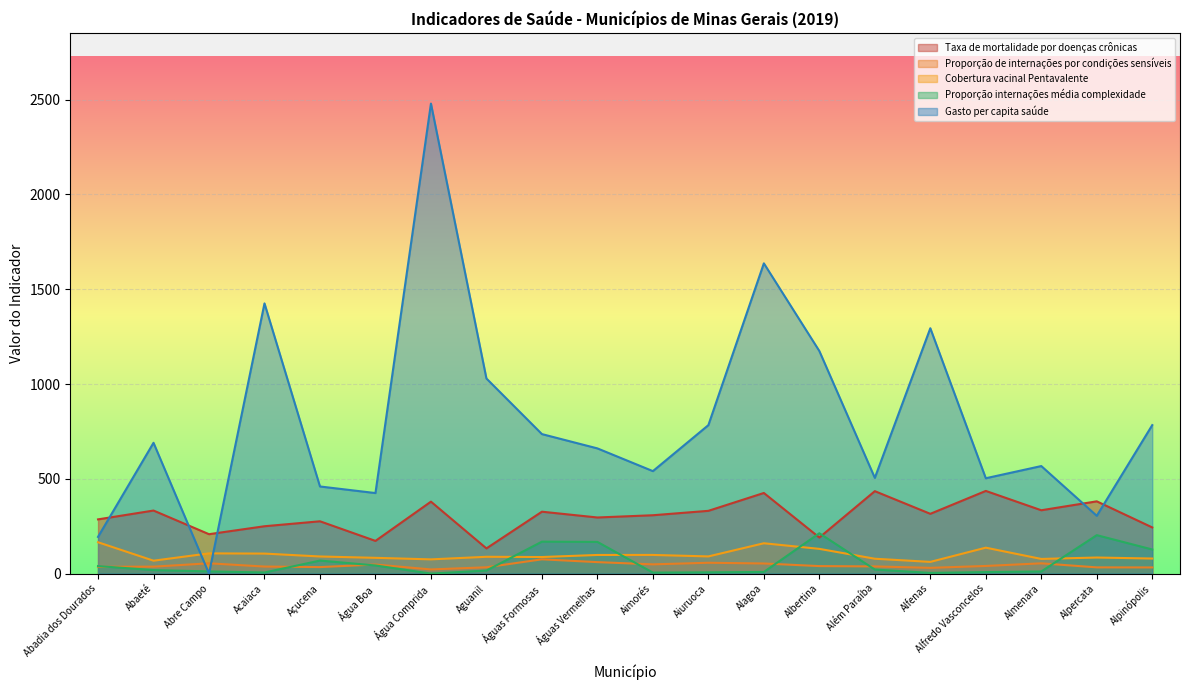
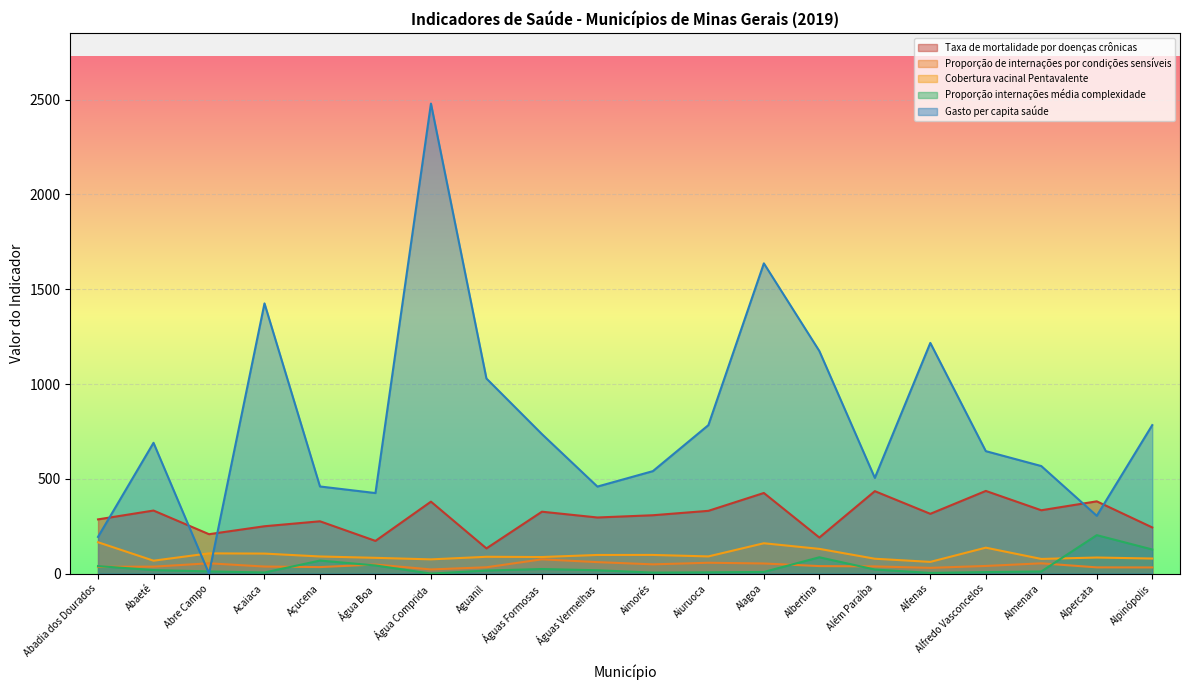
  {
    "Proporção internações média complexidade": {
      "Abaeté": 20,
      "Acaiaca": 10,
      "Açucena": 70,
      "Água Comprida": 0,
      "Aguanil": 20,
-     "Águas Formosas": 170,
-     "Águas Vermelhas": 170,
+     "Águas Formosas": 20,
+     "Águas Vermelhas": 20,
      "Aimorés": 10,
      "Aiuruoca": 10,
      "Alagoa": 10,
-     "Albertina": 210,
+     "Albertina": 90,
      "Além Paraíba": 20,
      "Alfenas": 0,
      "Alfredo Vasconcelos": 10,
      "Almenara": 10,
      "Alpercata": 200,
      "Alpinópolis": 130
    },
    "Gasto per capita saúde": {
      "Abadia dos Dourados": 190,
      "Abaeté": 690,
      "Acaiaca": 1430,
      "Açucena": 460,
      "Água Boa": 420,
      "Água Comprida": 2480,
      "Aguanil": 1030,
      "Águas Formosas": 740,
-     "Águas Vermelhas": 660,
+     "Águas Vermelhas": 460,
      "Aimorés": 540,
      "Aiuruoca": 780,
      "Alagoa": 1640,
      "Albertina": 1170,
      "Além Paraíba": 500,
-     "Alfenas": 1290,
-     "Alfredo Vasconcelos": 500,
+     "Alfenas": 1220,
+     "Alfredo Vasconcelos": 650,
      "Almenara": 570,
      "Alpercata": 300,
      "Alpinópolis": 780
    }
  }
